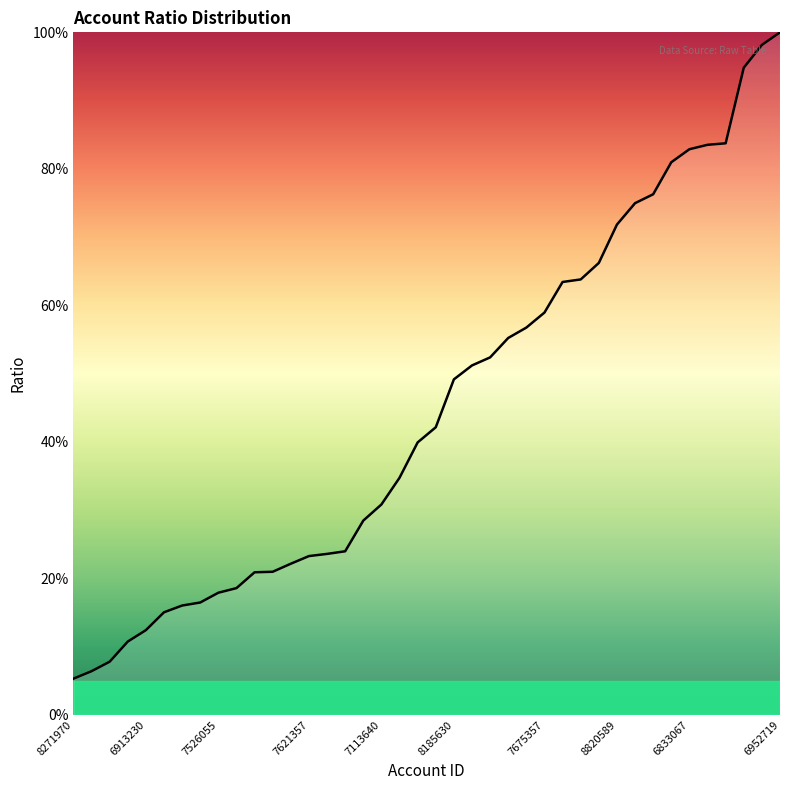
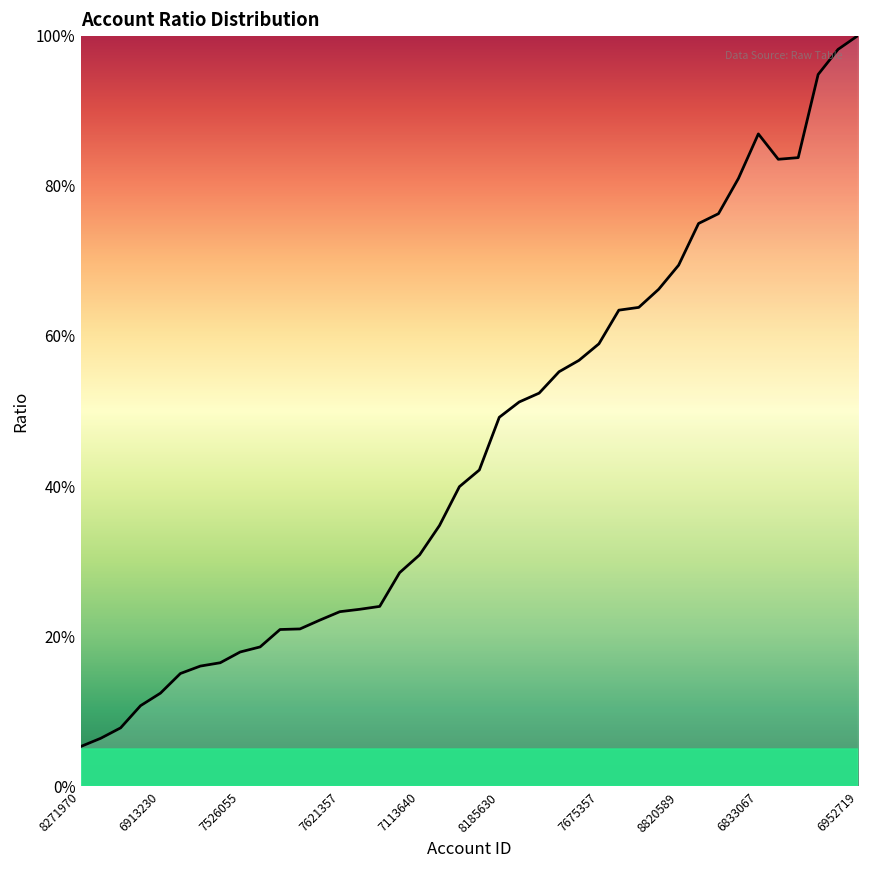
  {
    "8271970": "5%",
    "6913230": "12%",
    "7526055": "18%",
    "7621357": "23%",
    "7113640": "31%",
    "8185630": "49%",
    "7675357": "59%",
-   "8820589": "72%",
-   "6833067": "83%",
+   "8820589": "69%",
+   "6833067": "87%",
    "6952719": "100%"
  }
